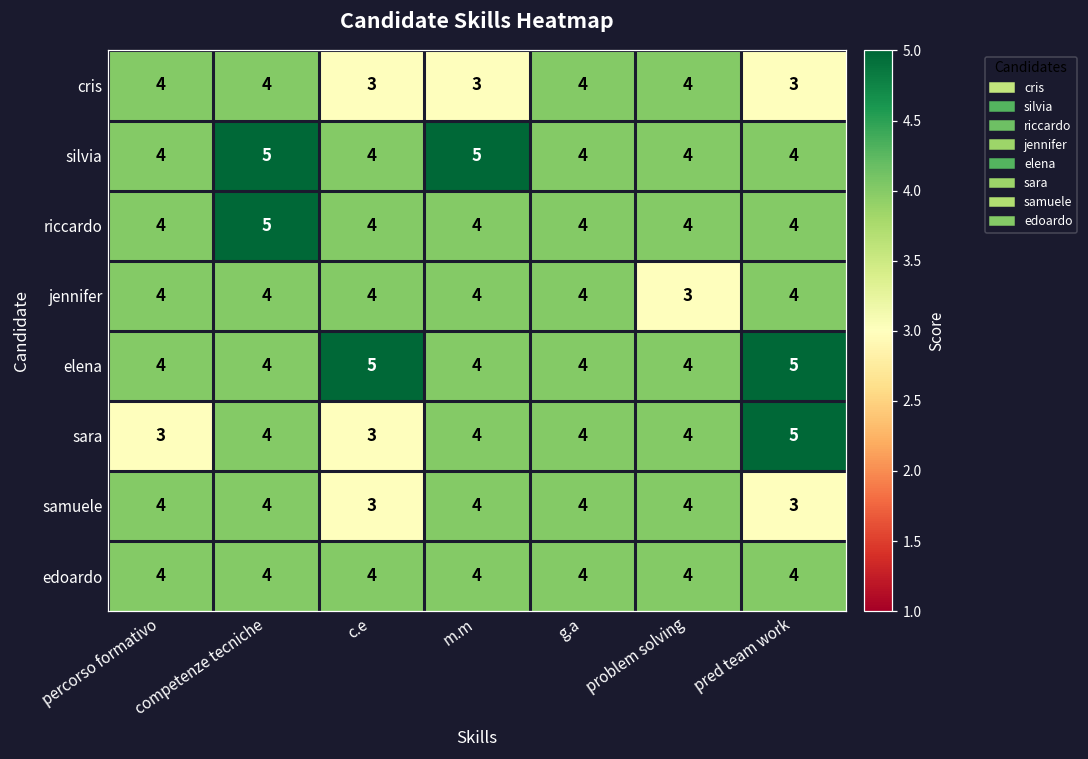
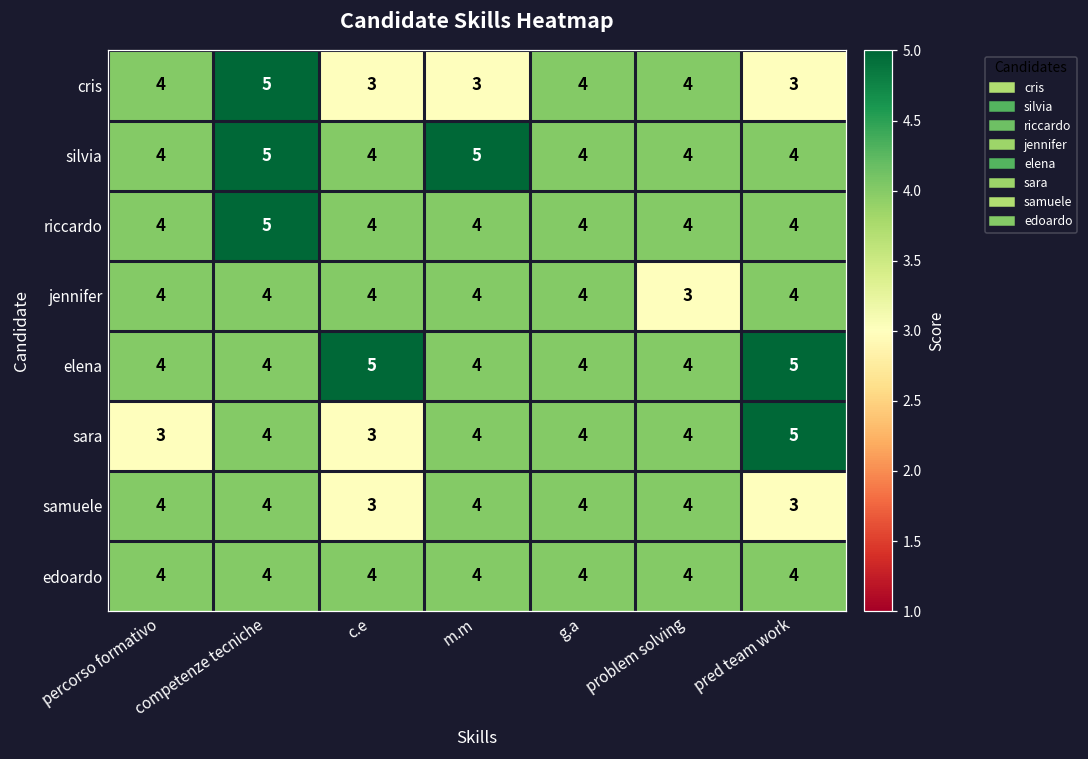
  {
    "cris": {
      "percorso formativo": 4,
-     "competenze tecniche": 4,
+     "competenze tecniche": 5,
      "c.e": 3,
      "m.m": 3,
      "g.a": 4,
      "problem solving": 4,
      "pred team work": 3
    },
    "silvia": {
      "percorso formativo": 4,
      "competenze tecniche": 5,
      "c.e": 4,
      "m.m": 5,
      "g.a": 4,
      "problem solving": 4,
      "pred team work": 4
    },
    "riccardo": {
      "percorso formativo": 4,
      "competenze tecniche": 5,
      "c.e": 4,
      "m.m": 4,
      "g.a": 4,
      "problem solving": 4,
      "pred team work": 4
    },
    "jennifer": {
      "percorso formativo": 4,
      "competenze tecniche": 4,
      "c.e": 4,
      "m.m": 4,
      "g.a": 4,
      "problem solving": 3,
      "pred team work": 4
    },
    "elena": {
      "percorso formativo": 4,
      "competenze tecniche": 4,
      "c.e": 5,
      "m.m": 4,
      "g.a": 4,
      "problem solving": 4,
      "pred team work": 5
    },
    "sara": {
      "percorso formativo": 3,
      "competenze tecniche": 4,
      "c.e": 3,
      "m.m": 4,
      "g.a": 4,
      "problem solving": 4,
      "pred team work": 5
    },
    "samuele": {
      "percorso formativo": 4,
      "competenze tecniche": 4,
      "c.e": 3,
      "m.m": 4,
      "g.a": 4,
      "problem solving": 4,
      "pred team work": 3
    },
    "edoardo": {
      "percorso formativo": 4,
      "competenze tecniche": 4,
      "c.e": 4,
      "m.m": 4,
      "g.a": 4,
      "problem solving": 4,
      "pred team work": 4
    }
  }
